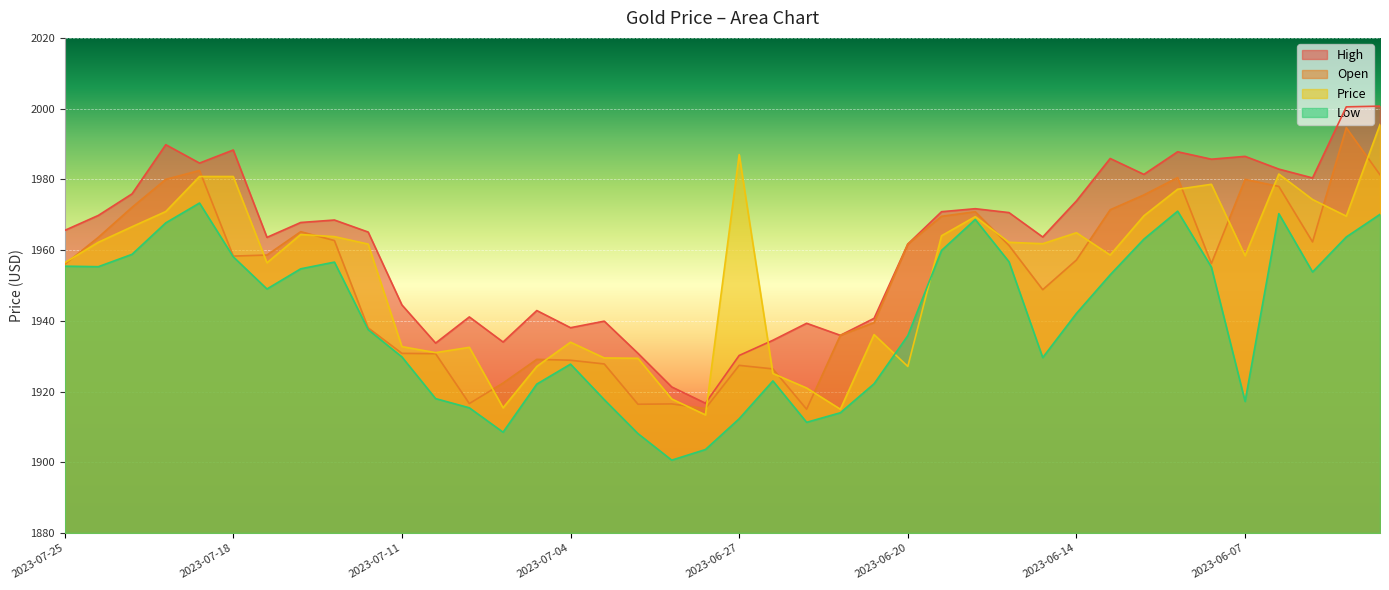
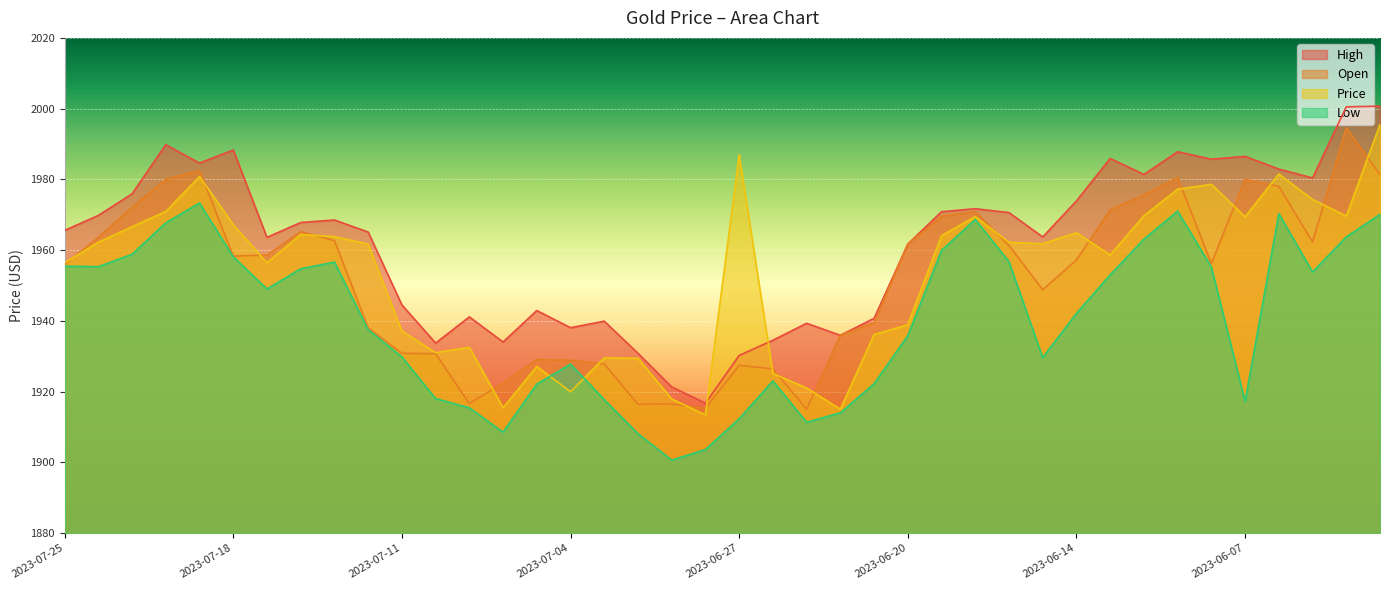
  {
    "Price": {
-     "2023-07-18": 1981,
-     "2023-07-11": 1933,
-     "2023-07-04": 1934,
+     "2023-07-18": 1967,
+     "2023-07-11": 1937,
+     "2023-07-04": 1920,
      "2023-06-27": 1987,
-     "2023-06-20": 1927,
+     "2023-06-20": 1939,
      "2023-06-14": 1965,
-     "2023-06-07": 1958
+     "2023-06-07": 1969
    },
    "Low": {
      "2023-07-11": 1930,
      "2023-07-04": 1928,
      "2023-06-27": 1912,
      "2023-06-20": 1936,
      "2023-06-14": 1942,
      "2023-06-07": 1917
    }
  }
